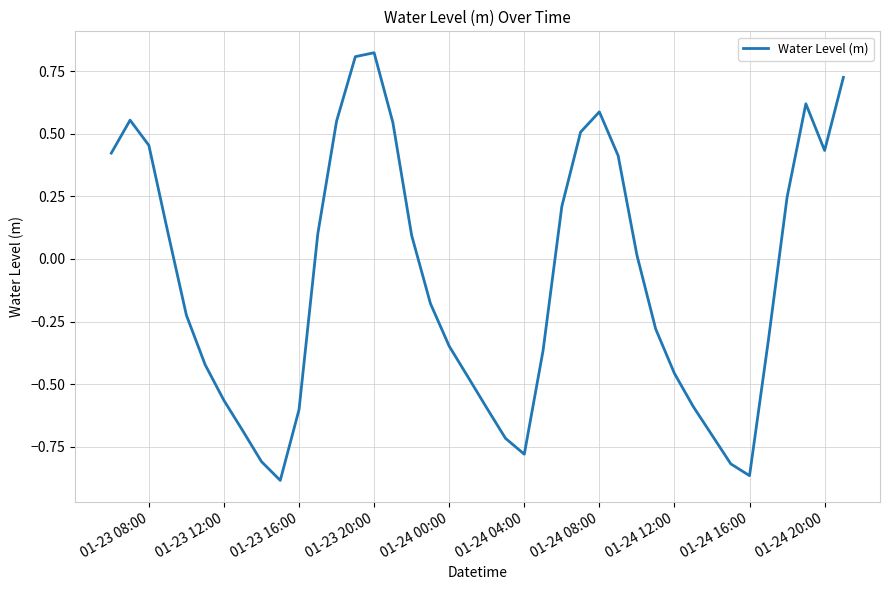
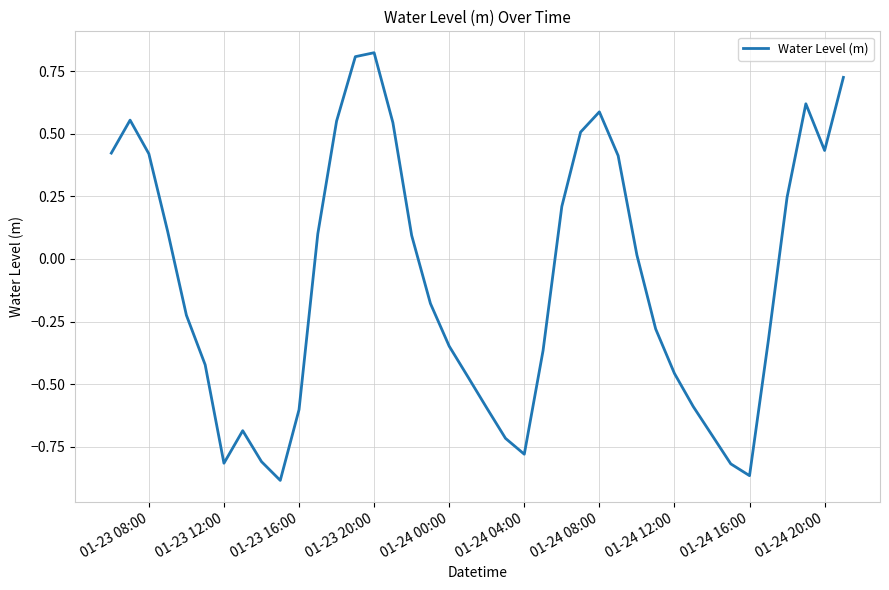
  {
-   "01-23 08:00": 0.45,
-   "01-23 12:00": -0.57,
+   "01-23 08:00": 0.42,
+   "01-23 12:00": -0.82,
    "01-23 16:00": -0.60,
    "01-23 20:00": 0.82,
    "01-24 00:00": -0.35,
    "01-24 04:00": -0.78,
    "01-24 08:00": 0.59,
    "01-24 12:00": -0.46,
    "01-24 16:00": -0.87,
    "01-24 20:00": 0.43
  }
